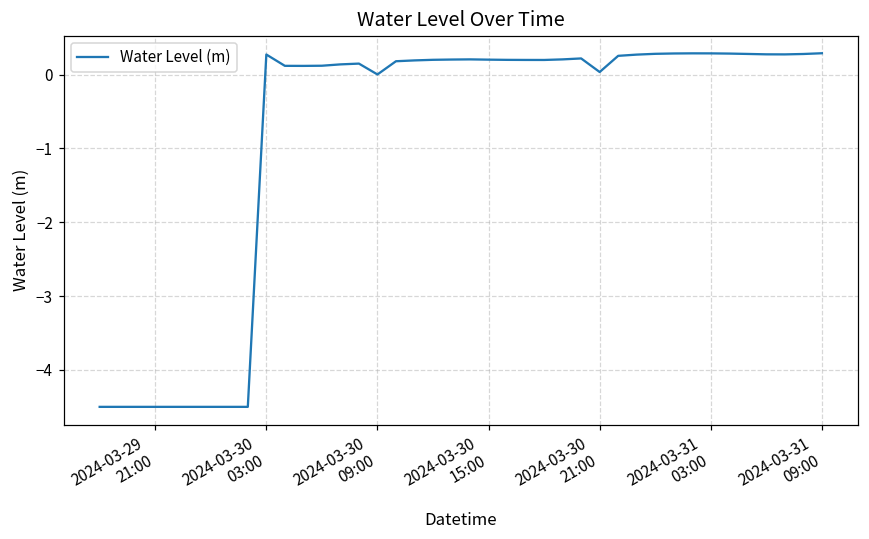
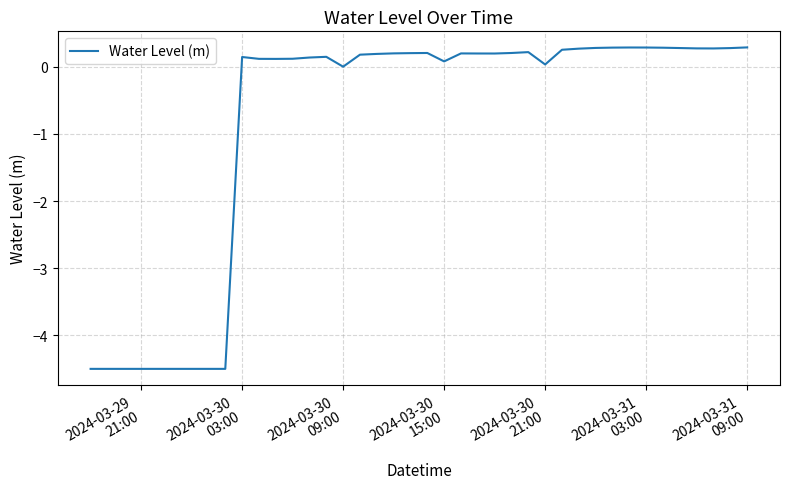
  {
    "2024-03-29 21:00": -4.5,
-   "2024-03-30 03:00": 0.3,
+   "2024-03-30 03:00": 0.1,
    "2024-03-30 09:00": 0.0,
-   "2024-03-30 15:00": 0.2,
+   "2024-03-30 15:00": 0.1,
    "2024-03-30 21:00": 0.0,
    "2024-03-31 03:00": 0.3,
    "2024-03-31 09:00": 0.3
  }
